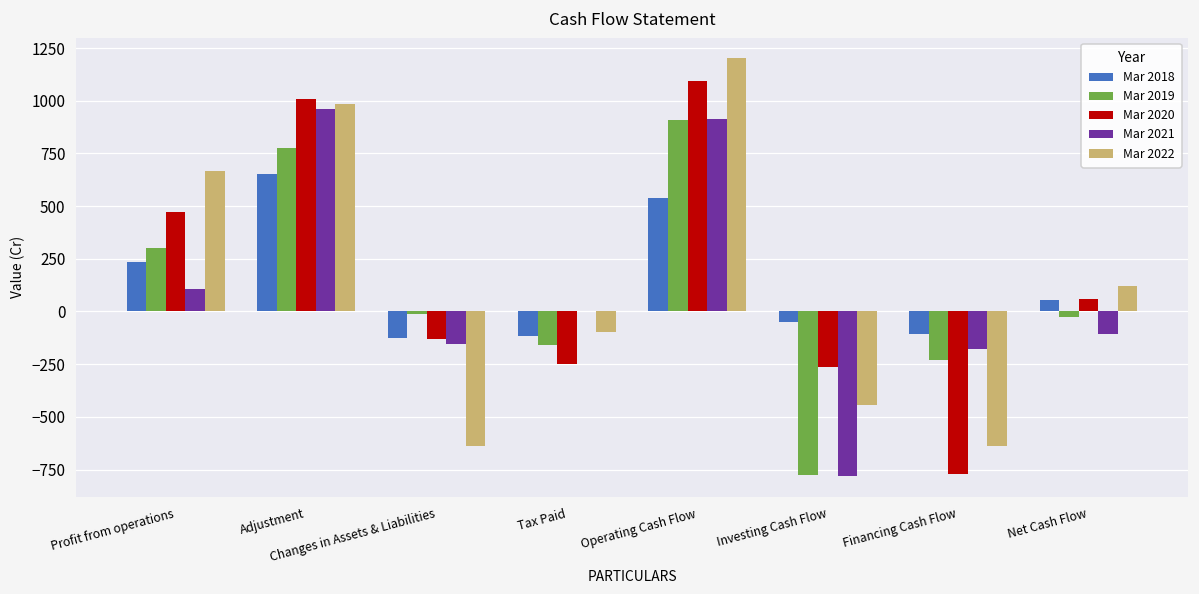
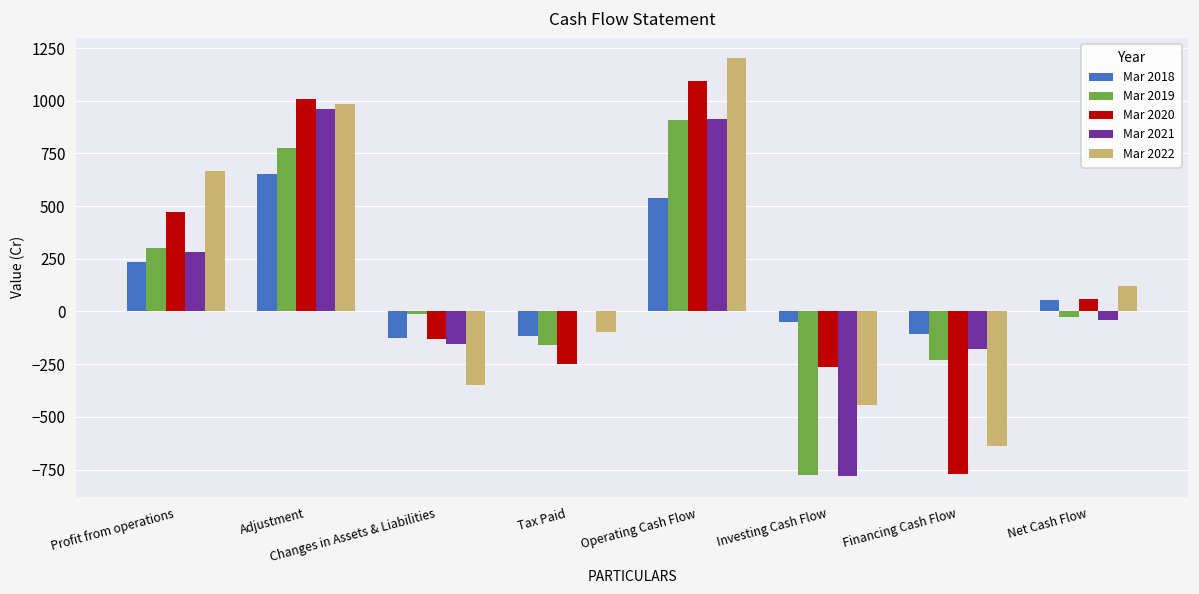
  {
    "Mar 2018": {
      "Profit from operations": 230,
      "Adjustment": 650,
      "Changes in Assets & Liabilities": -120,
      "Tax Paid": -120,
      "Operating Cash Flow": 540,
      "Investing Cash Flow": -50,
      "Financing Cash Flow": -110,
      "Net Cash Flow": 50
    },
    "Mar 2019": {
      "Profit from operations": 300,
      "Adjustment": 770,
      "Changes in Assets & Liabilities": -10,
      "Tax Paid": -160,
      "Operating Cash Flow": 910,
      "Investing Cash Flow": -780,
      "Financing Cash Flow": -230,
      "Net Cash Flow": -30
    },
    "Mar 2020": {
      "Profit from operations": 470,
      "Adjustment": 1010,
      "Changes in Assets & Liabilities": -130,
      "Tax Paid": -250,
      "Operating Cash Flow": 1100,
      "Investing Cash Flow": -260,
      "Financing Cash Flow": -770,
      "Net Cash Flow": 60
    },
    "Mar 2021": {
-     "Profit from operations": 110,
+     "Profit from operations": 280,
      "Adjustment": 960,
      "Changes in Assets & Liabilities": -150,
      "Operating Cash Flow": 920,
      "Investing Cash Flow": -780,
      "Financing Cash Flow": -180,
-     "Net Cash Flow": -110
+     "Net Cash Flow": -40
    },
    "Mar 2022": {
      "Profit from operations": 670,
      "Adjustment": 980,
-     "Changes in Assets & Liabilities": -640,
+     "Changes in Assets & Liabilities": -350,
      "Tax Paid": -100,
      "Operating Cash Flow": 1200,
      "Investing Cash Flow": -440,
      "Financing Cash Flow": -640,
      "Net Cash Flow": 120
    }
  }
